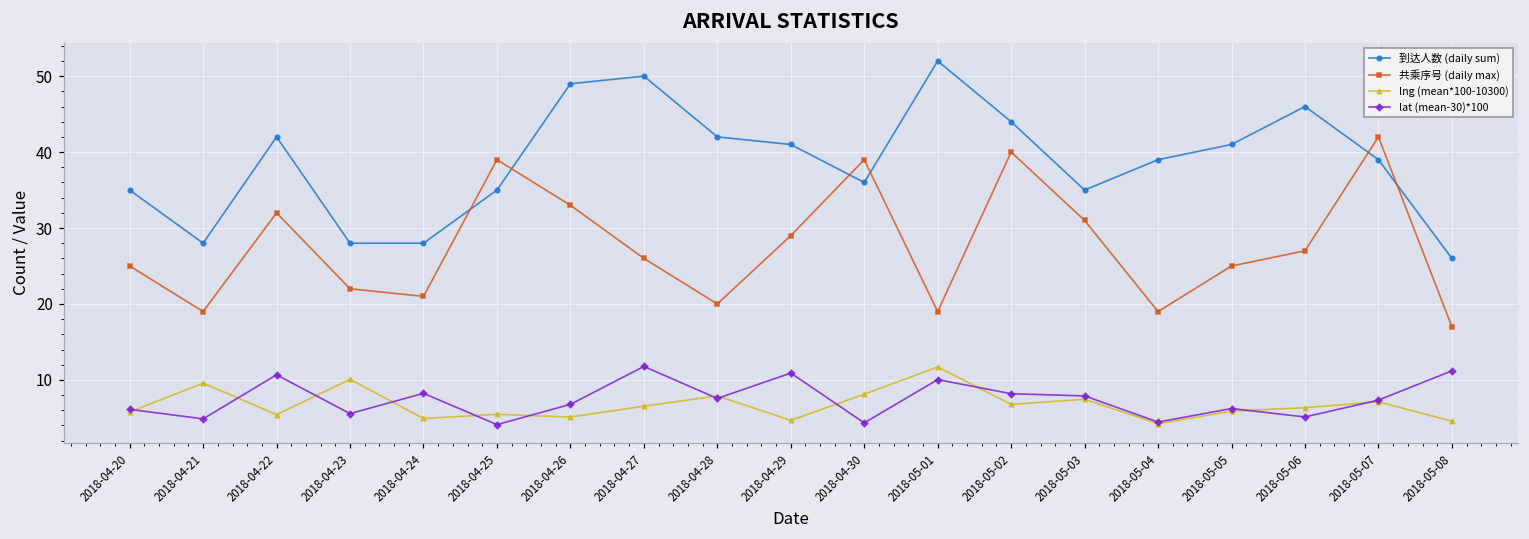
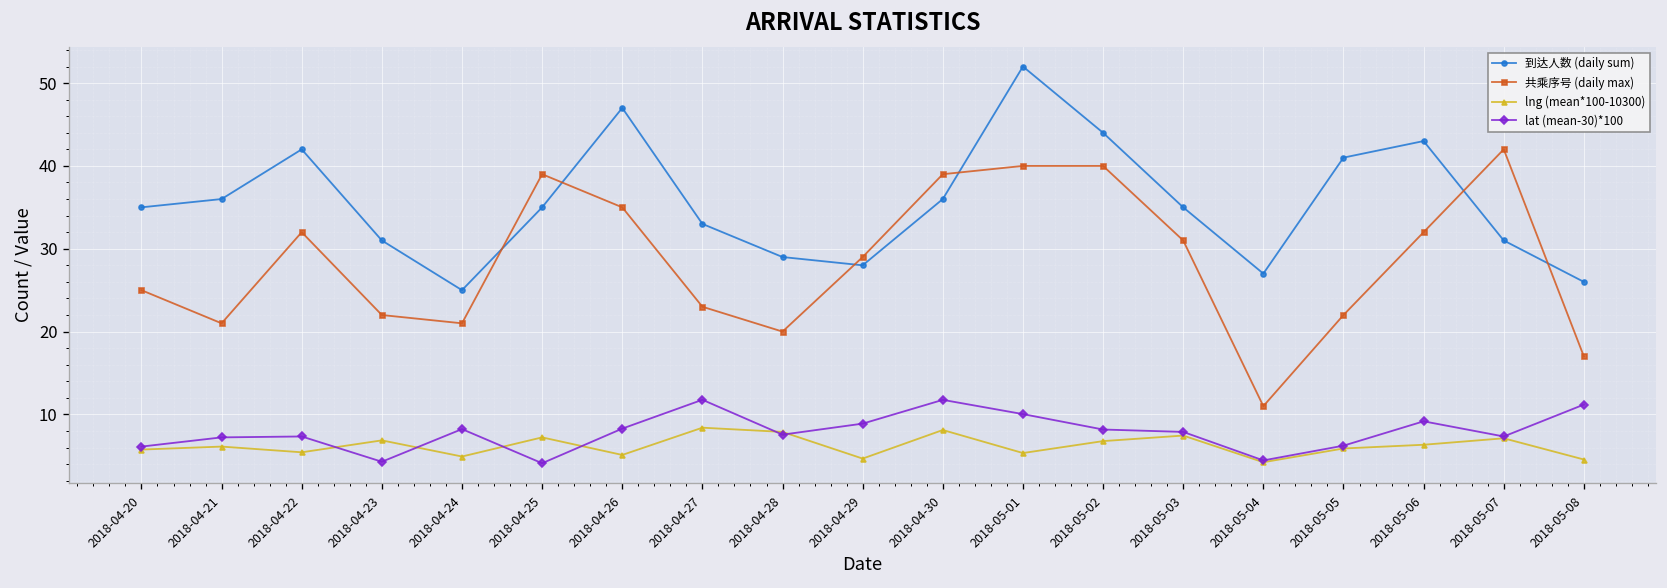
  {
    "到达人数 (daily sum)": {
      "2018-04-20": 35,
-     "2018-04-21": 28,
+     "2018-04-21": 36,
      "2018-04-22": 42,
-     "2018-04-23": 28,
-     "2018-04-24": 28,
+     "2018-04-23": 31,
+     "2018-04-24": 25,
      "2018-04-25": 35,
-     "2018-04-26": 49,
-     "2018-04-27": 50,
-     "2018-04-28": 42,
-     "2018-04-29": 41,
+     "2018-04-26": 47,
+     "2018-04-27": 33,
+     "2018-04-28": 29,
+     "2018-04-29": 28,
      "2018-04-30": 36,
      "2018-05-01": 52,
      "2018-05-02": 44,
      "2018-05-03": 35,
-     "2018-05-04": 39,
+     "2018-05-04": 27,
      "2018-05-05": 41,
-     "2018-05-06": 46,
-     "2018-05-07": 39,
+     "2018-05-06": 43,
+     "2018-05-07": 31,
      "2018-05-08": 26
    },
    "共乘序号 (daily max)": {
      "2018-04-20": 25,
-     "2018-04-21": 19,
+     "2018-04-21": 21,
      "2018-04-22": 32,
      "2018-04-23": 22,
      "2018-04-24": 21,
      "2018-04-25": 39,
-     "2018-04-26": 33,
-     "2018-04-27": 26,
+     "2018-04-26": 35,
+     "2018-04-27": 23,
      "2018-04-28": 20,
      "2018-04-29": 29,
      "2018-04-30": 39,
-     "2018-05-01": 19,
+     "2018-05-01": 40,
      "2018-05-02": 40,
      "2018-05-03": 31,
-     "2018-05-04": 19,
-     "2018-05-05": 25,
-     "2018-05-06": 27,
+     "2018-05-04": 11,
+     "2018-05-05": 22,
+     "2018-05-06": 32,
      "2018-05-07": 42,
      "2018-05-08": 17
    },
    "lng (mean*100-10300)": {
-     "2018-04-21": 10,
+     "2018-04-21": 6,
      "2018-04-22": 5,
-     "2018-04-23": 10,
+     "2018-04-23": 7,
      "2018-04-24": 5,
-     "2018-04-25": 5,
+     "2018-04-25": 7,
      "2018-04-26": 5,
-     "2018-04-27": 7,
+     "2018-04-27": 8,
      "2018-04-29": 5,
      "2018-04-30": 8,
-     "2018-05-01": 12,
+     "2018-05-01": 5,
      "2018-05-02": 7,
      "2018-05-03": 7,
      "2018-05-06": 6,
      "2018-05-08": 5
    },
    "lat (mean-30)*100": {
-     "2018-04-21": 5,
-     "2018-04-22": 11,
-     "2018-04-23": 6,
+     "2018-04-21": 7,
+     "2018-04-22": 7,
+     "2018-04-23": 4,
      "2018-04-24": 8,
      "2018-04-25": 4,
-     "2018-04-26": 7,
+     "2018-04-26": 8,
      "2018-04-27": 12,
-     "2018-04-29": 11,
-     "2018-04-30": 4,
+     "2018-04-29": 9,
+     "2018-04-30": 12,
      "2018-05-01": 10,
      "2018-05-02": 8,
      "2018-05-03": 8,
-     "2018-05-06": 5,
+     "2018-05-06": 9,
      "2018-05-08": 11
    }
  }
